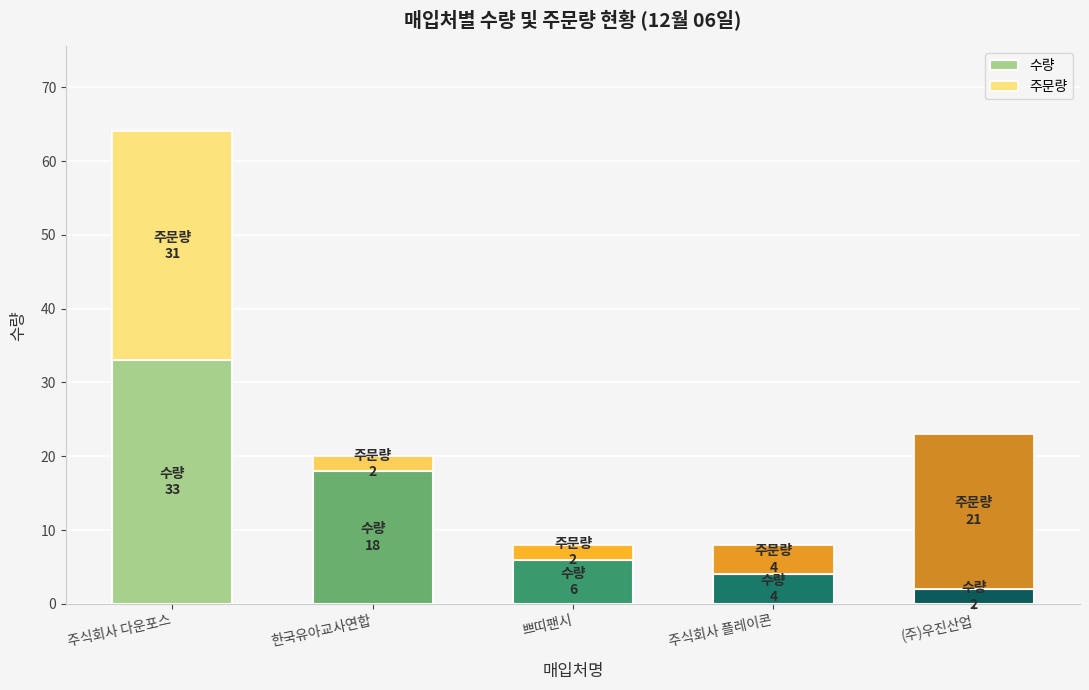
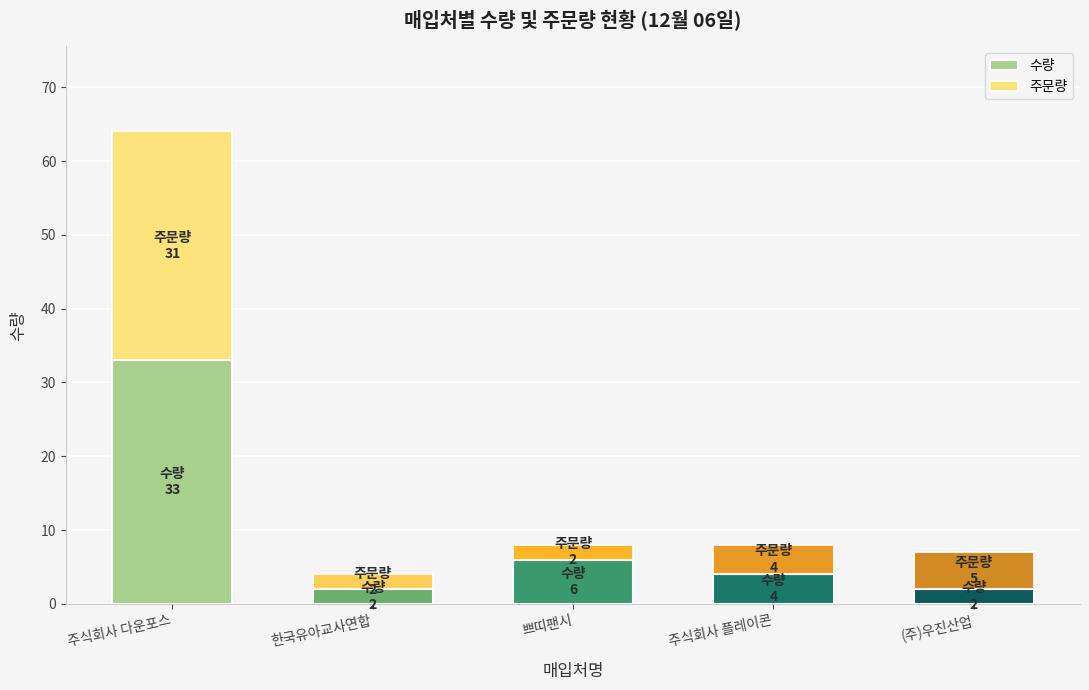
  {
    "수량": {
      "주식회사 다운포스": 33,
-     "한국유아교사연합": 18,
+     "한국유아교사연합": 2,
      "쁘띠팬시": 6,
      "주식회사 플레이콘": 4,
      "(주)우진산업": 2
    },
    "주문량": {
      "주식회사 다운포스": 31,
      "한국유아교사연합": 2,
      "쁘띠팬시": 2,
      "주식회사 플레이콘": 4,
-     "(주)우진산업": 21
+     "(주)우진산업": 5
    }
  }
